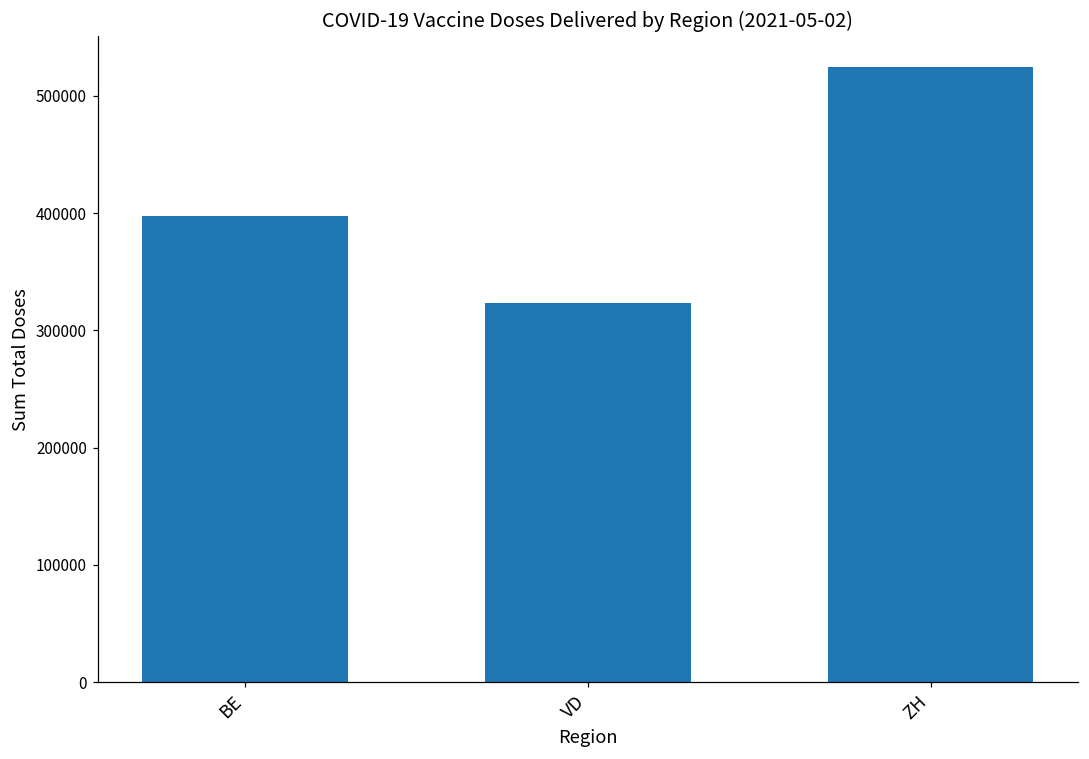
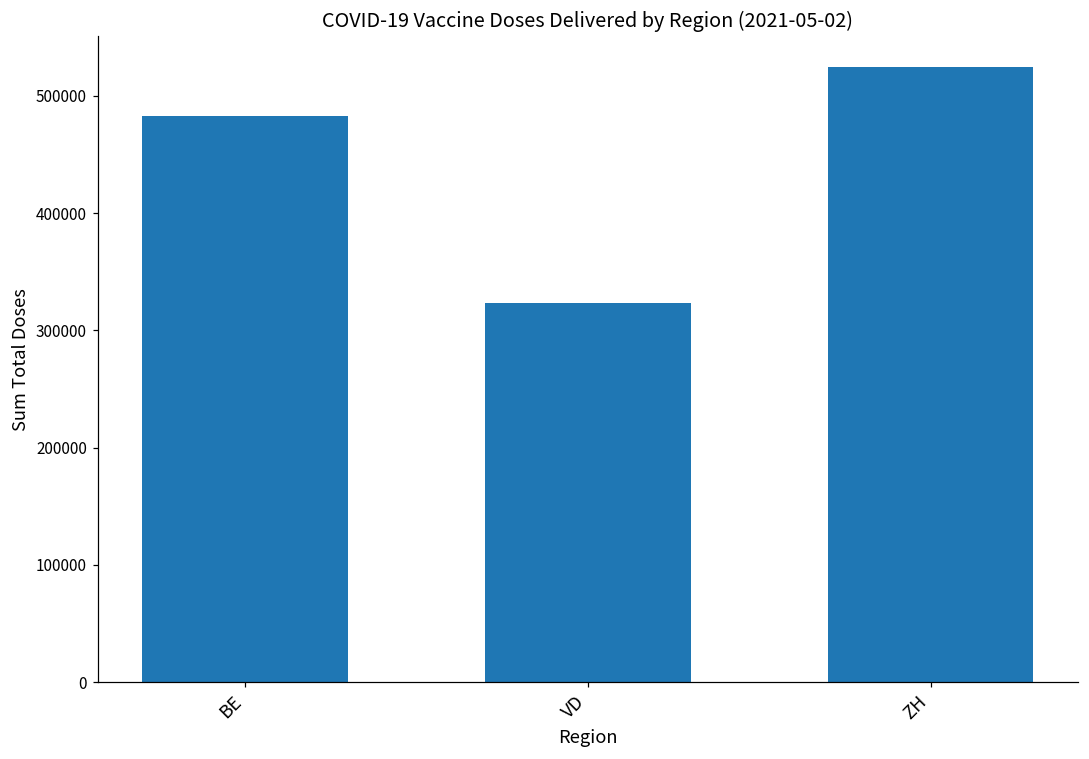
  {
-   "BE": 398000,
+   "BE": 483000,
    "VD": 323000,
    "ZH": 525000
  }
